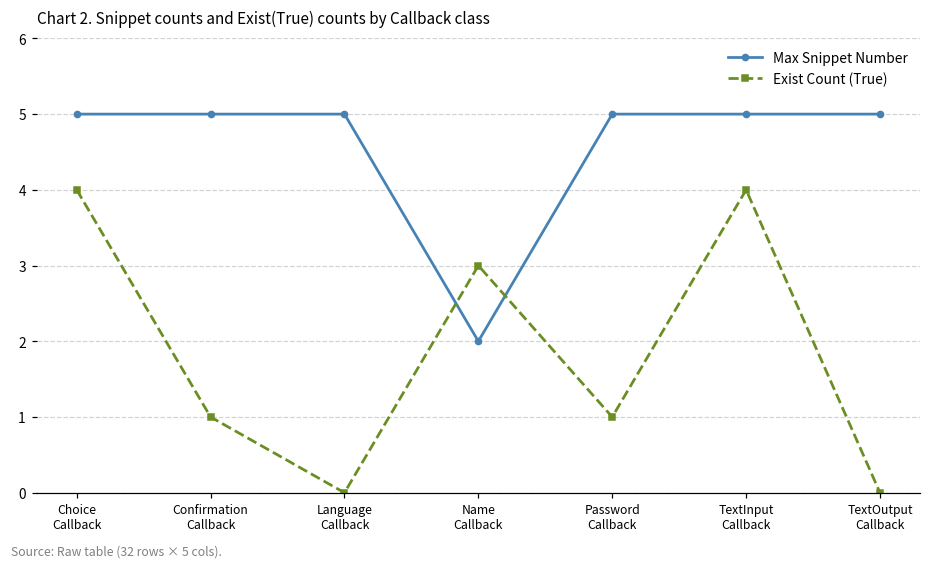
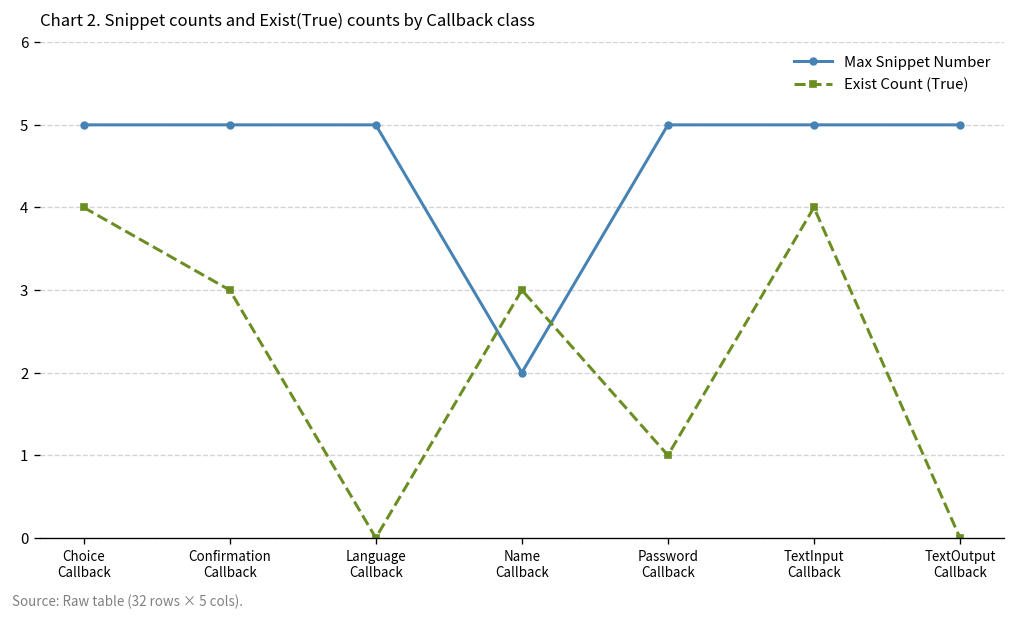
  {
    "Max Snippet Number": {
      "Choice Callback": 5,
      "Confirmation Callback": 5,
      "Language Callback": 5,
      "Name Callback": 2,
      "Password Callback": 5,
      "TextInput Callback": 5,
      "TextOutput Callback": 5
    },
    "Exist Count (True)": {
      "Choice Callback": 4,
-     "Confirmation Callback": 1,
+     "Confirmation Callback": 3,
      "Language Callback": 0,
      "Name Callback": 3,
      "Password Callback": 1,
      "TextInput Callback": 4,
      "TextOutput Callback": 0
    }
  }
